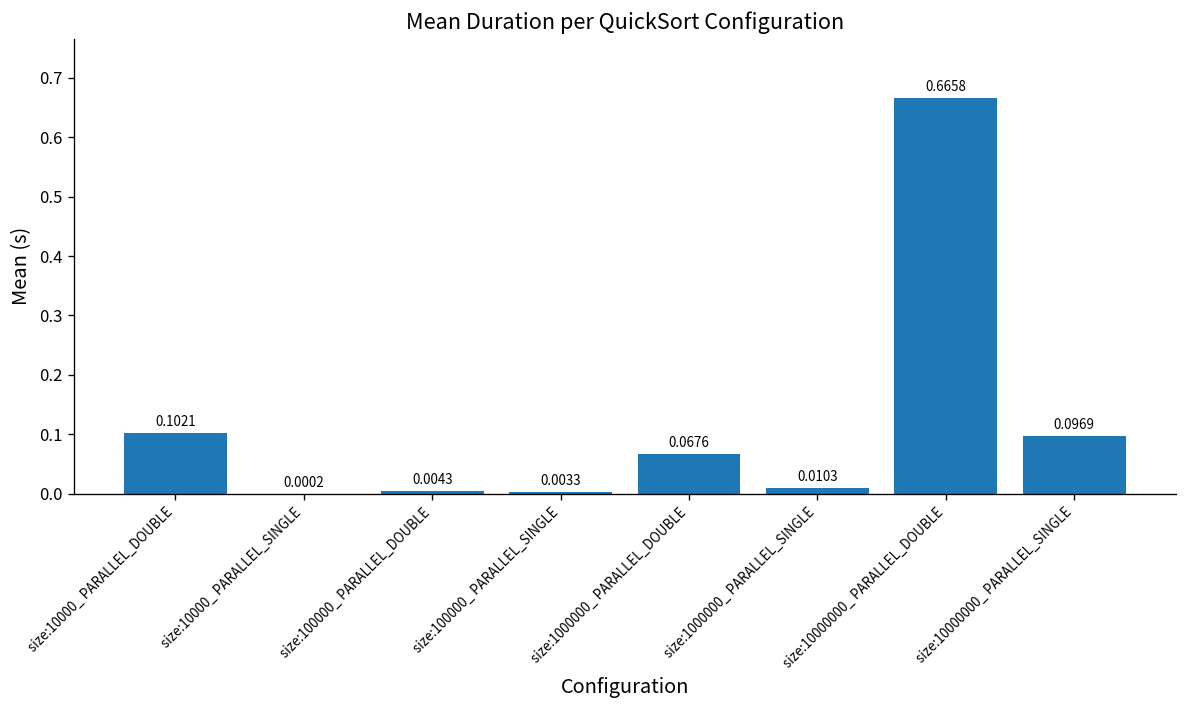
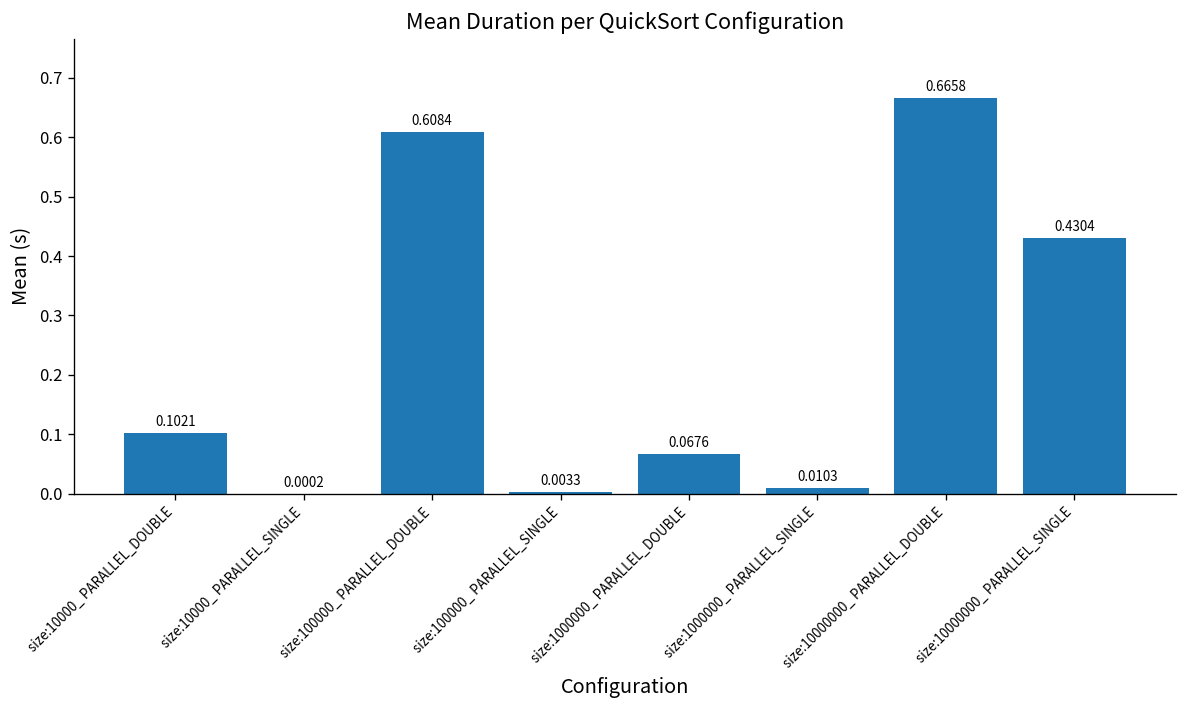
  {
    "size:10000_ PARALLEL_DOUBLE": 0.1021,
    "size:10000_ PARALLEL_SINGLE": 0.0002,
-   "size:100000_ PARALLEL_DOUBLE": 0.0043,
+   "size:100000_ PARALLEL_DOUBLE": 0.6084,
    "size:100000_ PARALLEL_SINGLE": 0.0033,
    "size:1000000_ PARALLEL_DOUBLE": 0.0676,
    "size:1000000_ PARALLEL_SINGLE": 0.0103,
    "size:10000000_ PARALLEL_DOUBLE": 0.6658,
-   "size:10000000_ PARALLEL_SINGLE": 0.0969
+   "size:10000000_ PARALLEL_SINGLE": 0.4304
  }
